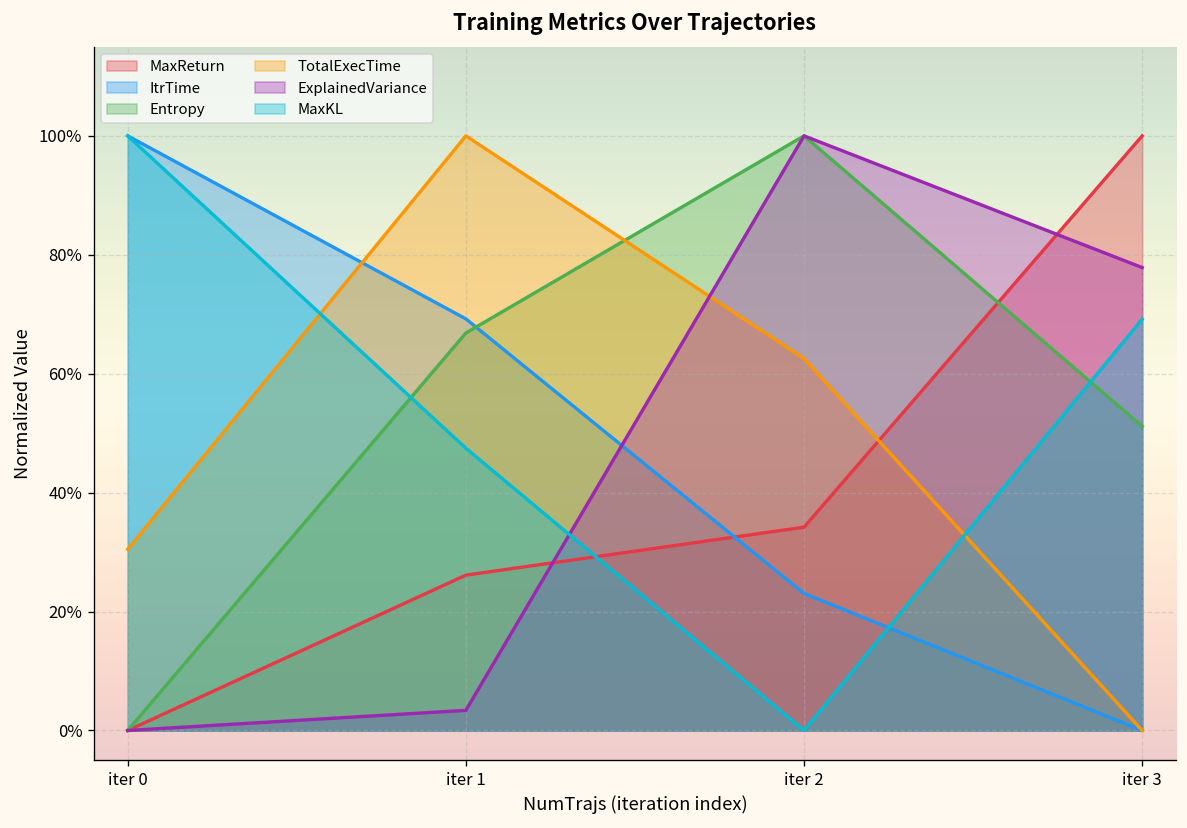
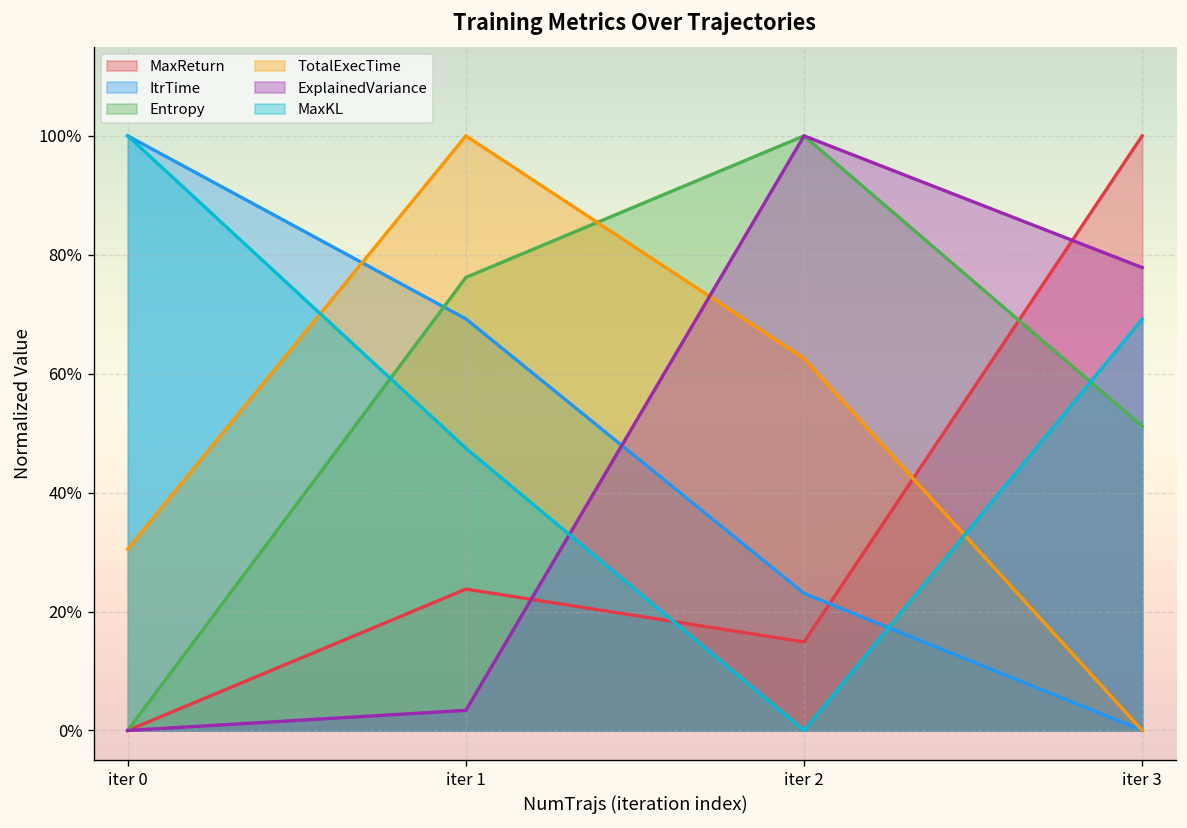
  {
    "MaxReturn": {
-     "iter 1": "26%",
-     "iter 2": "34%",
+     "iter 1": "24%",
+     "iter 2": "15%",
      "iter 3": "100%"
    },
    "Entropy": {
-     "iter 1": "67%",
+     "iter 1": "76%",
      "iter 3": "51%"
    },
    "TotalExecTime": {
      "iter 0": "30%",
      "iter 1": "100%",
      "iter 2": "63%"
    },
    "ExplainedVariance": {
      "iter 1": "3%",
      "iter 3": "78%"
    }
  }
